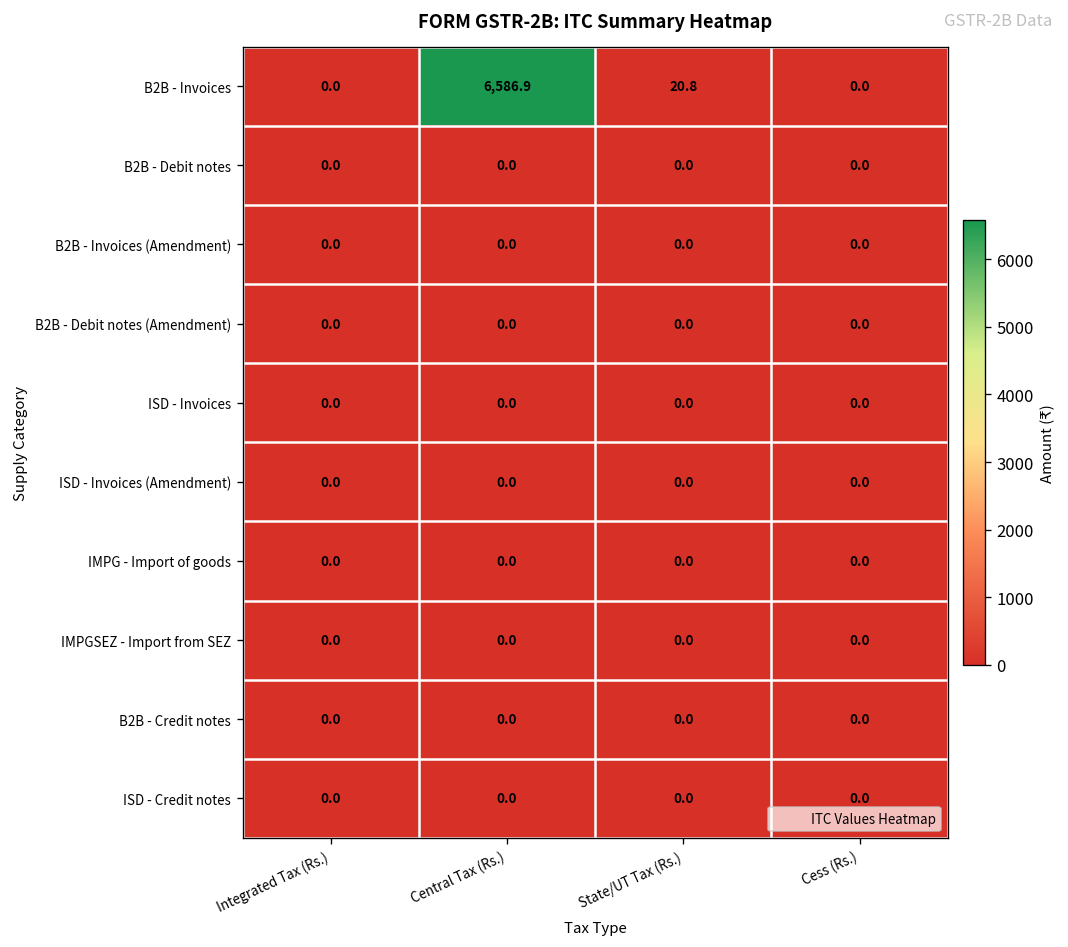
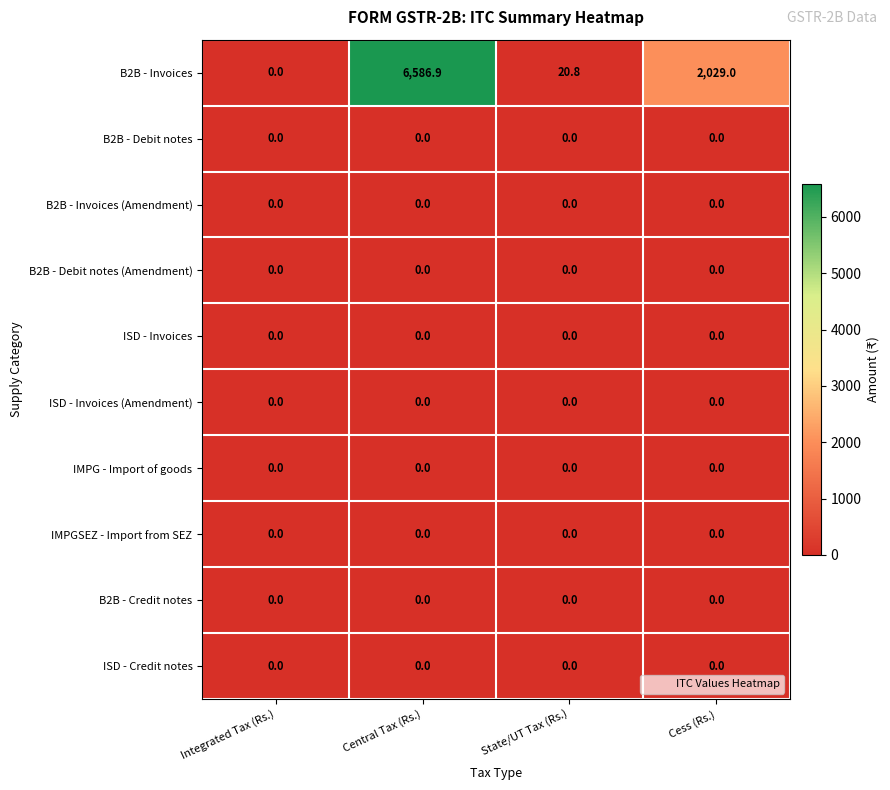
  {
    "B2B - Invoices": {
      "Integrated Tax (Rs.)": "0.0",
      "Central Tax (Rs.)": "6,586.9",
      "State/UT Tax (Rs.)": "20.8",
-     "Cess (Rs.)": "0.0"
+     "Cess (Rs.)": "2,029.0"
    },
    "B2B - Debit notes": {
      "Integrated Tax (Rs.)": "0.0",
      "Central Tax (Rs.)": "0.0",
      "State/UT Tax (Rs.)": "0.0",
      "Cess (Rs.)": "0.0"
    },
    "B2B - Invoices (Amendment)": {
      "Integrated Tax (Rs.)": "0.0",
      "Central Tax (Rs.)": "0.0",
      "State/UT Tax (Rs.)": "0.0",
      "Cess (Rs.)": "0.0"
    },
    "B2B - Debit notes (Amendment)": {
      "Integrated Tax (Rs.)": "0.0",
      "Central Tax (Rs.)": "0.0",
      "State/UT Tax (Rs.)": "0.0",
      "Cess (Rs.)": "0.0"
    },
    "ISD - Invoices": {
      "Integrated Tax (Rs.)": "0.0",
      "Central Tax (Rs.)": "0.0",
      "State/UT Tax (Rs.)": "0.0",
      "Cess (Rs.)": "0.0"
    },
    "ISD - Invoices (Amendment)": {
      "Integrated Tax (Rs.)": "0.0",
      "Central Tax (Rs.)": "0.0",
      "State/UT Tax (Rs.)": "0.0",
      "Cess (Rs.)": "0.0"
    },
    "IMPG - Import of goods": {
      "Integrated Tax (Rs.)": "0.0",
      "Central Tax (Rs.)": "0.0",
      "State/UT Tax (Rs.)": "0.0",
      "Cess (Rs.)": "0.0"
    },
    "IMPGSEZ - Import from SEZ": {
      "Integrated Tax (Rs.)": "0.0",
      "Central Tax (Rs.)": "0.0",
      "State/UT Tax (Rs.)": "0.0",
      "Cess (Rs.)": "0.0"
    },
    "B2B - Credit notes": {
      "Integrated Tax (Rs.)": "0.0",
      "Central Tax (Rs.)": "0.0",
      "State/UT Tax (Rs.)": "0.0",
      "Cess (Rs.)": "0.0"
    },
    "ISD - Credit notes": {
      "Integrated Tax (Rs.)": "0.0",
      "Central Tax (Rs.)": "0.0",
      "State/UT Tax (Rs.)": "0.0",
      "Cess (Rs.)": "0.0"
    }
  }
